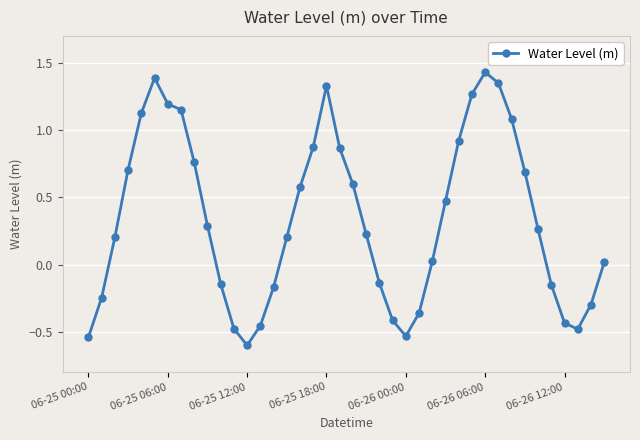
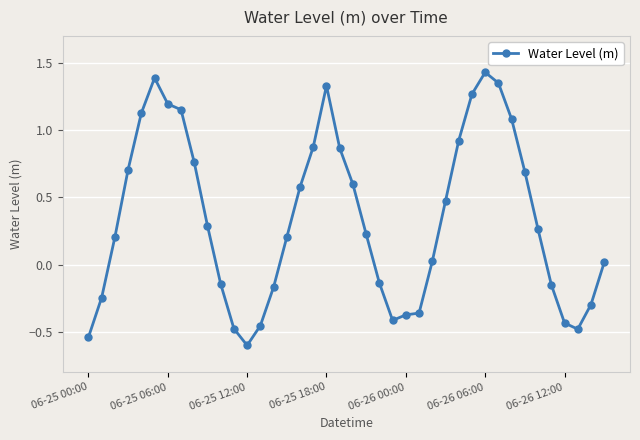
  {
    "06-25 00:00": -0.54,
    "06-25 06:00": 1.19,
    "06-25 12:00": -0.60,
    "06-25 18:00": 1.33,
-   "06-26 00:00": -0.53,
+   "06-26 00:00": -0.37,
    "06-26 06:00": 1.43,
    "06-26 12:00": -0.43
  }
